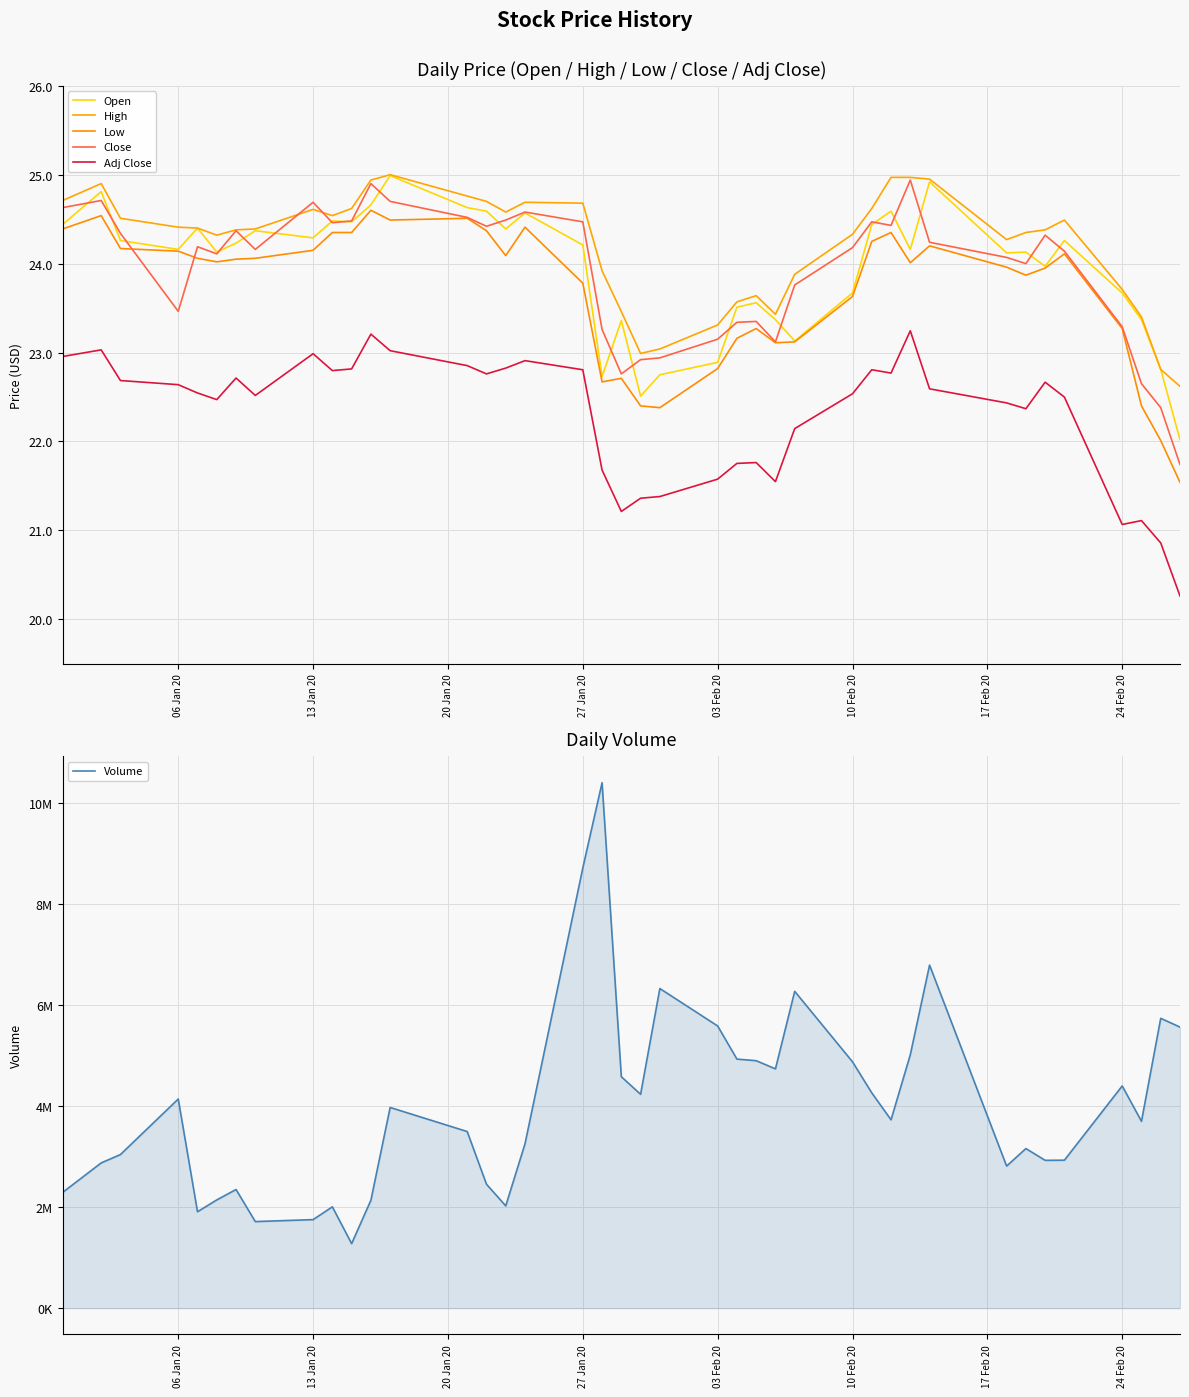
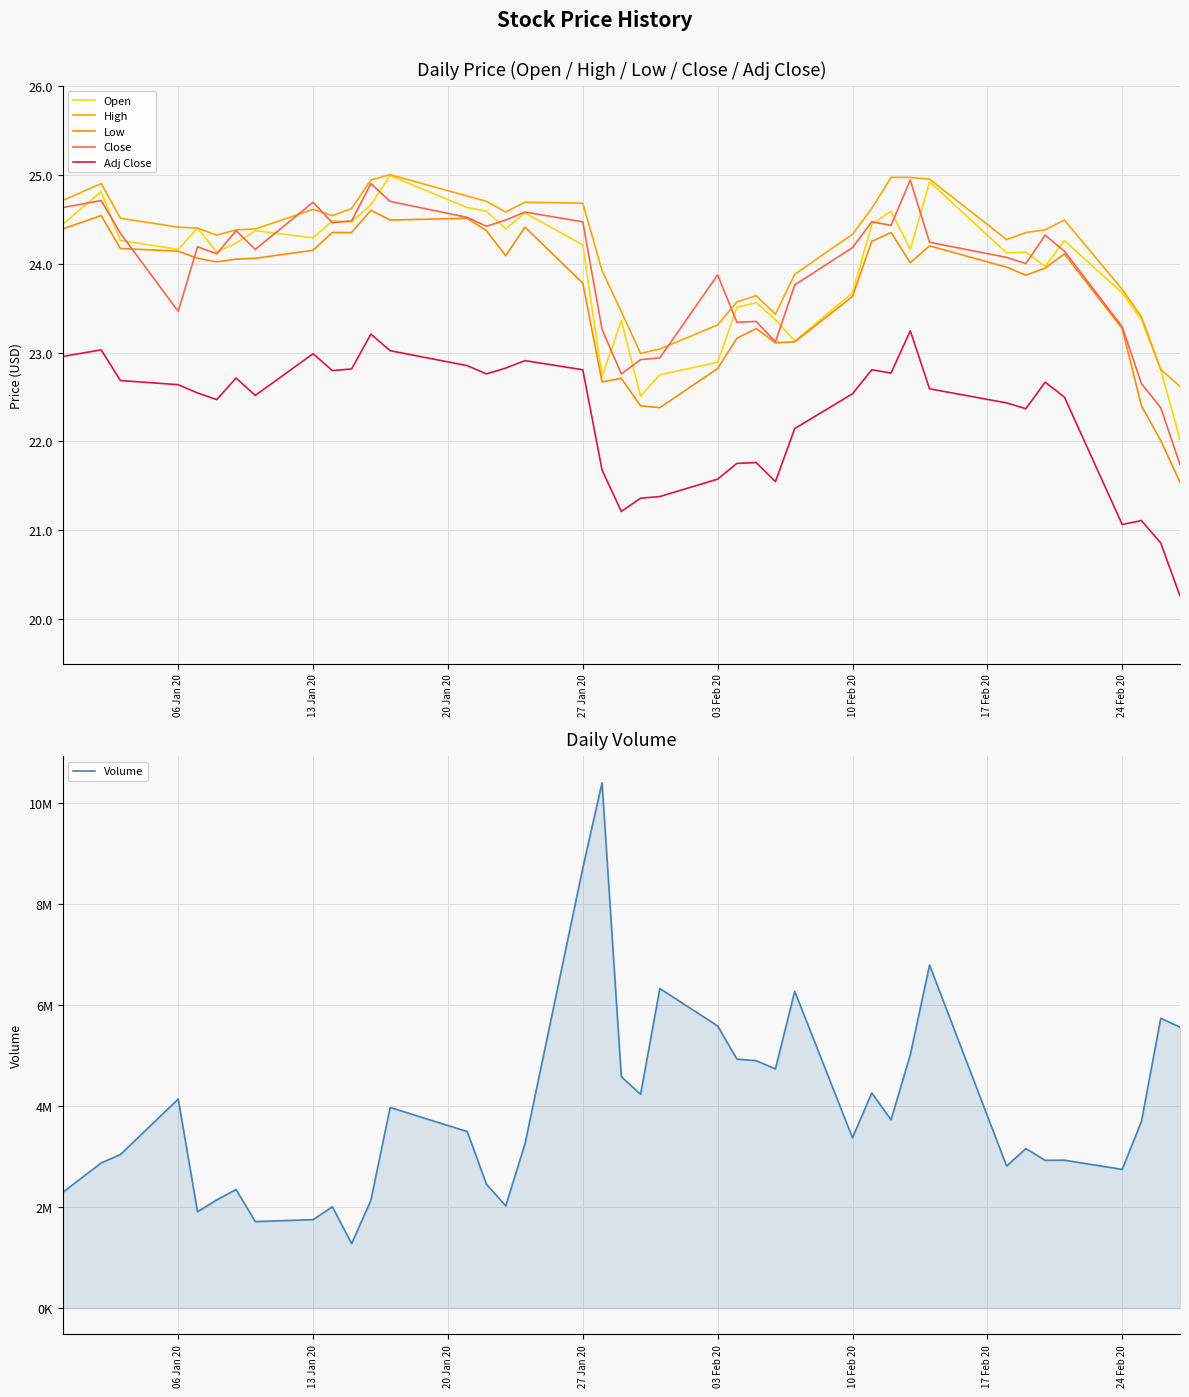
  {
    "Daily Price (Open / High / Low / Close / Adj Close)": {
      "Close": {
        "06 Jan 20": 23.5,
        "13 Jan 20": 24.7,
        "27 Jan 20": 24.5,
-       "03 Feb 20": 23.1,
+       "03 Feb 20": 23.9,
        "10 Feb 20": 24.2
      },
      "Adj Close": {
        "06 Jan 20": 22.6,
        "13 Jan 20": 23.0,
        "27 Jan 20": 22.8,
        "03 Feb 20": 21.6,
        "10 Feb 20": 22.5,
        "24 Feb 20": 21.1
      }
    },
    "Daily Volume": {
      "06 Jan 20": 4100000,
      "13 Jan 20": 1800000,
      "27 Jan 20": 8700000,
      "03 Feb 20": 5600000,
-     "10 Feb 20": 4900000,
-     "24 Feb 20": 4400000
+     "10 Feb 20": 3400000,
+     "24 Feb 20": 2700000
    }
  }
